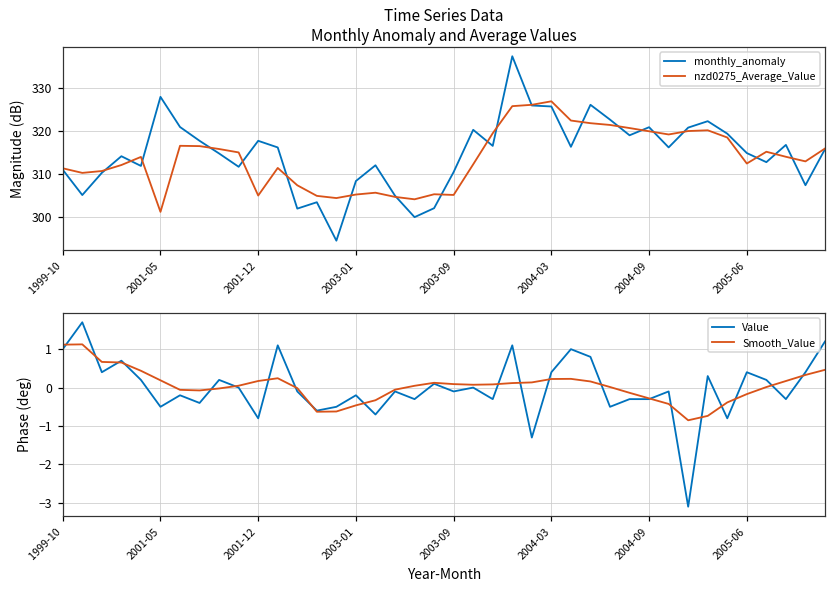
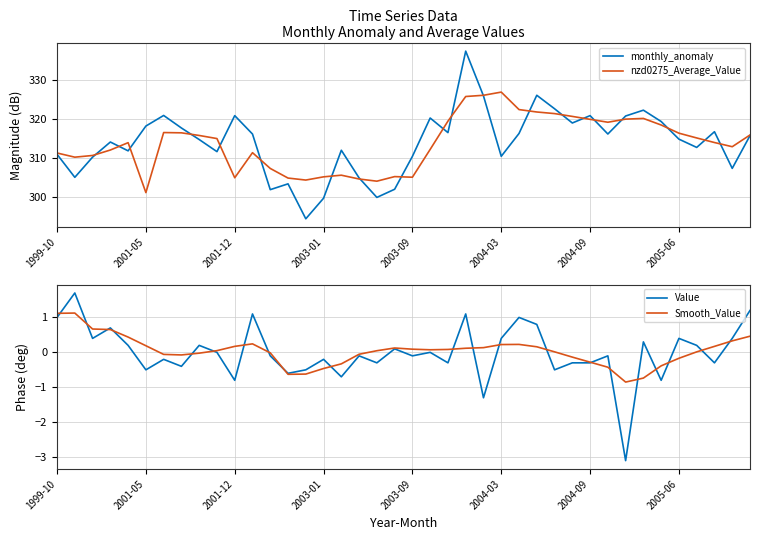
  {
    "Time Series Data Monthly Anomaly and Average Values": {
      "monthly_anomaly": {
-       "2001-05": 328,
-       "2001-12": 318,
-       "2003-01": 308,
+       "2001-05": 318,
+       "2001-12": 321,
+       "2003-01": 300,
        "2003-09": 310,
-       "2004-03": 326,
+       "2004-03": 310,
        "2004-09": 321,
        "2005-06": 315
      },
      "nzd0275_Average_Value": {
        "2001-05": 301,
        "2001-12": 305,
        "2003-01": 305,
        "2003-09": 305,
        "2004-03": 327,
        "2004-09": 320,
-       "2005-06": 312
+       "2005-06": 316
      }
    }
  }
